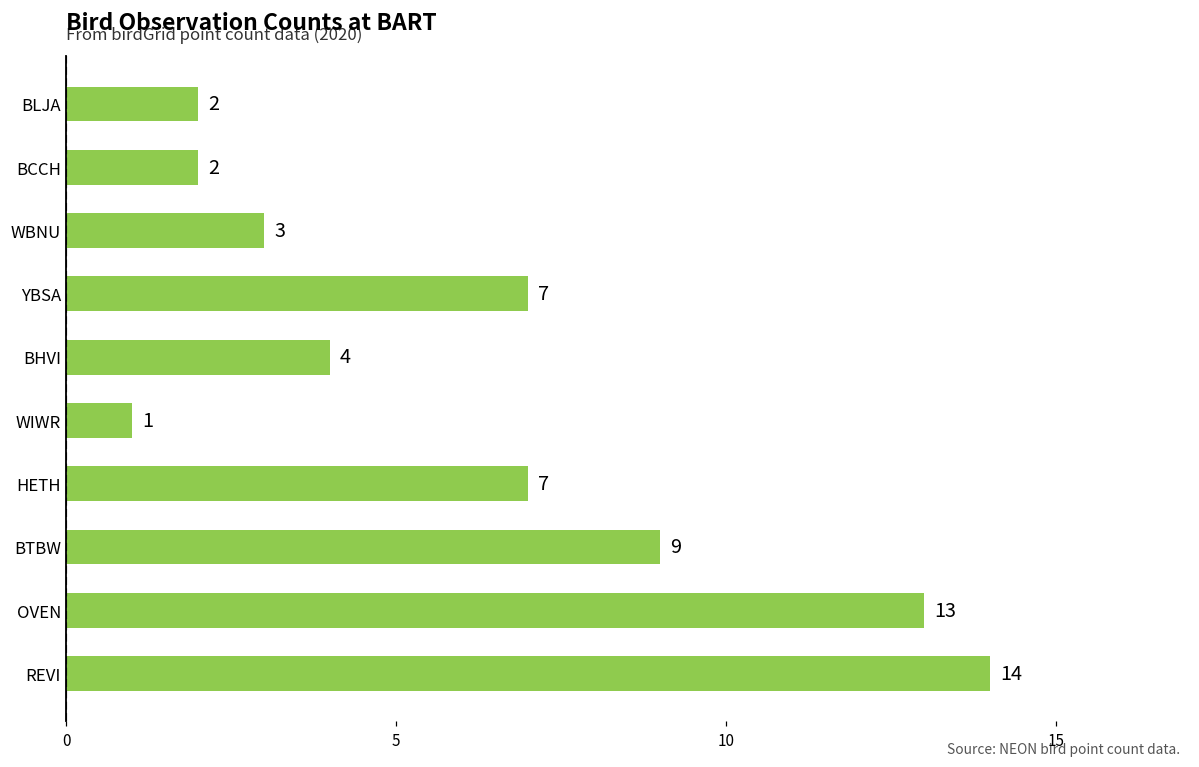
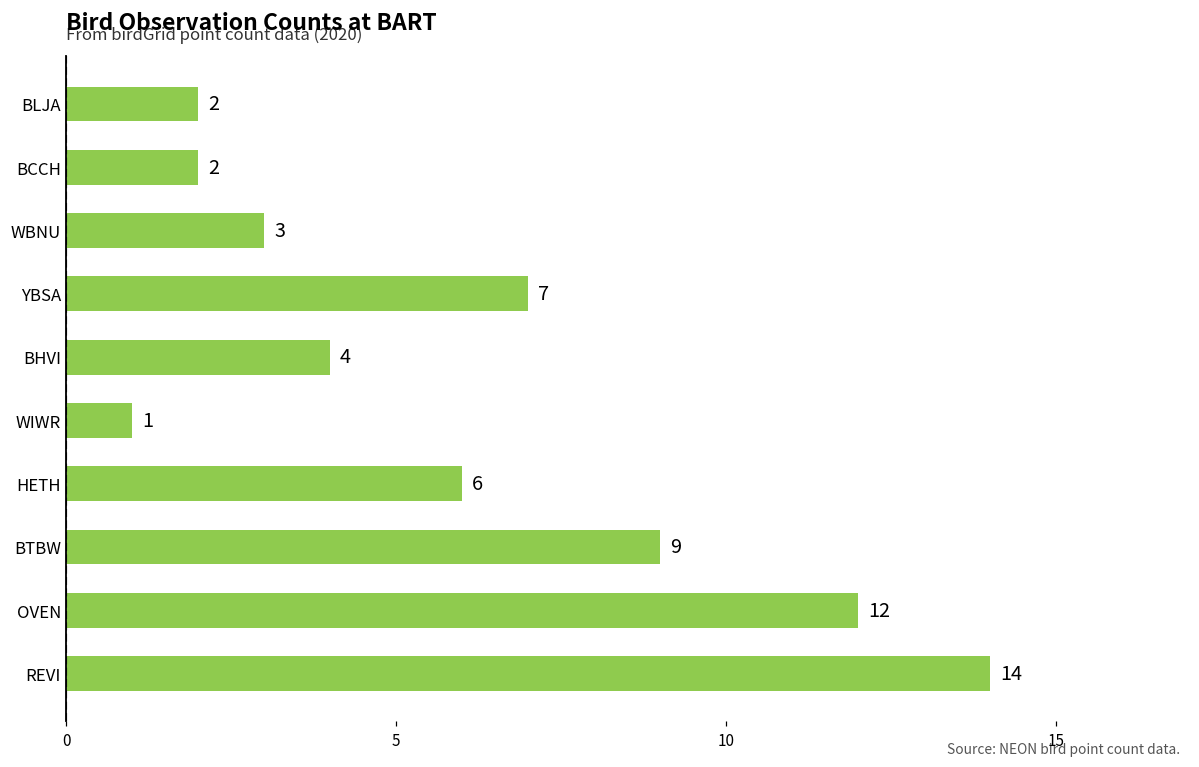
  {
    "BLJA": 2,
    "BCCH": 2,
    "WBNU": 3,
    "YBSA": 7,
    "BHVI": 4,
    "WIWR": 1,
-   "HETH": 7,
+   "HETH": 6,
    "BTBW": 9,
-   "OVEN": 13,
+   "OVEN": 12,
    "REVI": 14
  }
